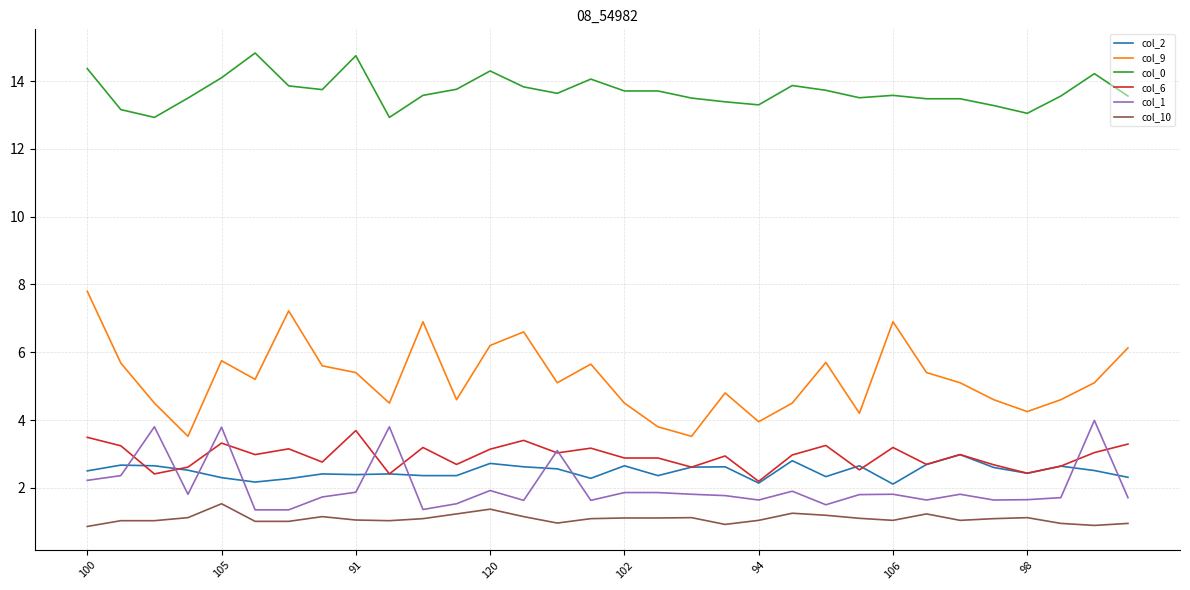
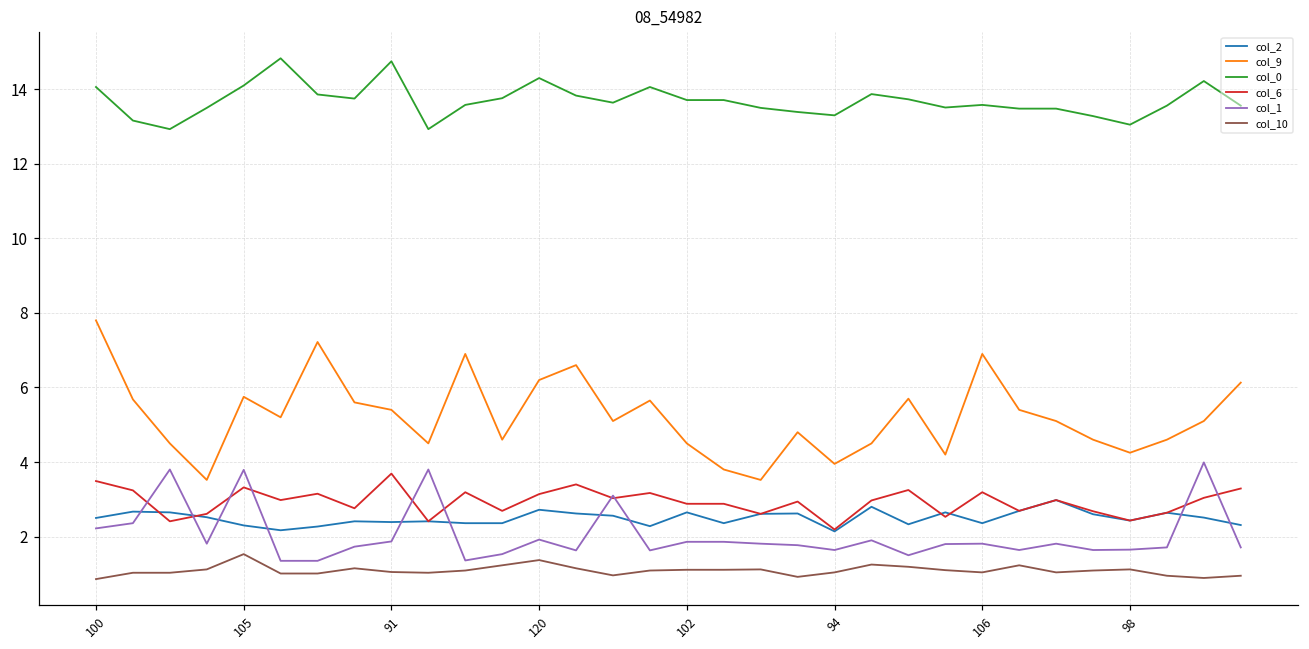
  {
    "col_2": {
      "100": 2.5,
      "105": 2.3,
      "91": 2.4,
      "120": 2.7,
      "102": 2.7,
-     "106": 2.1
+     "106": 2.4
    },
    "col_9": {
      "100": 7.8,
      "105": 5.8,
      "91": 5.4,
      "120": 6.2,
      "102": 4.5,
      "94": 4.0,
      "106": 6.9,
      "98": 4.3
    },
    "col_0": {
-     "100": 14.4,
+     "100": 14.1,
      "105": 14.1,
      "91": 14.8,
      "120": 14.3,
      "102": 13.7,
      "94": 13.3,
      "106": 13.6,
      "98": 13.1
    },
    "col_6": {
      "100": 3.5,
      "105": 3.3,
      "91": 3.7,
      "120": 3.1,
      "102": 2.9,
      "106": 3.2
    },
    "col_1": {
      "100": 2.2,
      "105": 3.8,
      "91": 1.9,
      "120": 1.9,
      "102": 1.9,
      "94": 1.6,
      "106": 1.8,
      "98": 1.7
    },
    "col_10": {
      "100": 0.9,
      "105": 1.5,
      "91": 1.1,
      "120": 1.4,
      "102": 1.1,
      "94": 1.0,
      "106": 1.0,
      "98": 1.1
    }
  }
